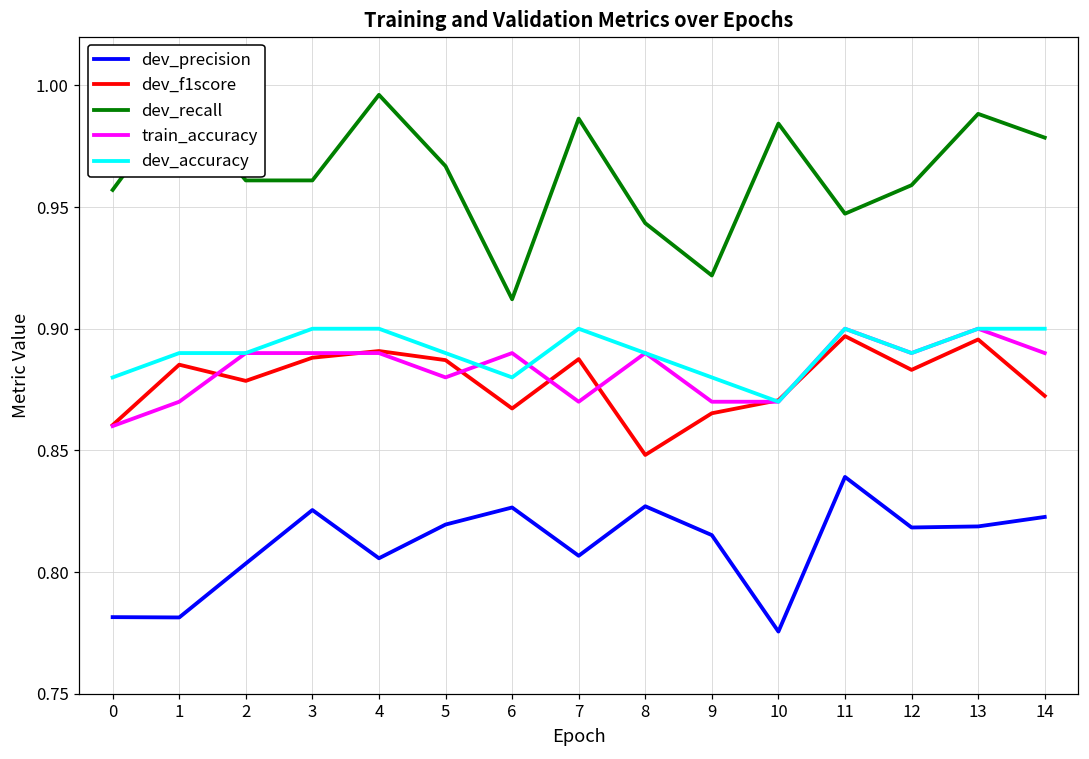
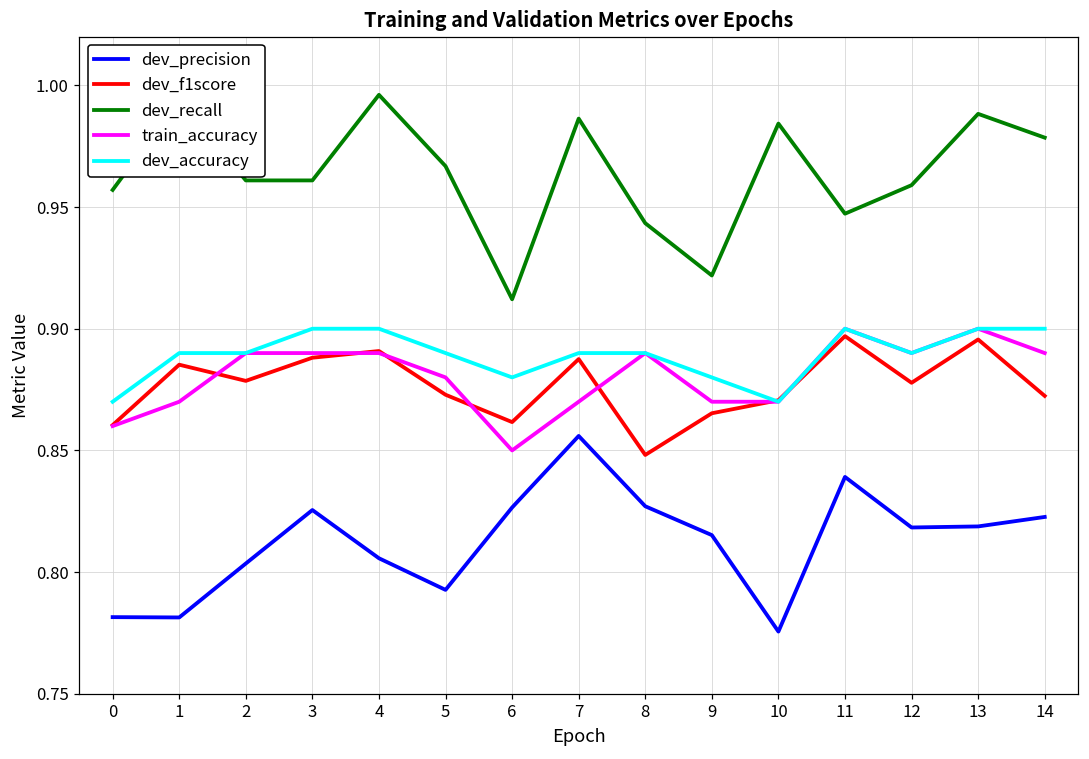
  {
    "dev_precision": {
      "0": 0.781,
      "1": 0.781,
      "2": 0.804,
      "3": 0.826,
      "4": 0.806,
-     "5": 0.820,
+     "5": 0.793,
      "6": 0.827,
-     "7": 0.807,
+     "7": 0.856,
      "8": 0.827,
      "9": 0.815,
      "10": 0.776,
      "11": 0.839,
      "12": 0.818,
      "13": 0.819,
      "14": 0.823
    },
    "dev_f1score": {
      "1": 0.885,
      "2": 0.879,
      "3": 0.888,
-     "5": 0.887,
-     "6": 0.867,
+     "5": 0.873,
+     "6": 0.862,
      "7": 0.888,
      "8": 0.848,
      "9": 0.865,
      "11": 0.897,
-     "12": 0.883,
+     "12": 0.878,
      "13": 0.896,
      "14": 0.872
    },
    "dev_recall": {
      "0": 0.957,
      "3": 0.961,
      "4": 0.996,
      "5": 0.967,
      "6": 0.912,
      "7": 0.986,
      "8": 0.943,
      "9": 0.922,
      "10": 0.984,
      "11": 0.947,
      "12": 0.959,
      "13": 0.988,
      "14": 0.979
    },
    "train_accuracy": {
      "1": 0.87,
      "3": 0.89,
      "5": 0.88,
-     "6": 0.89,
+     "6": 0.85,
      "7": 0.87,
      "9": 0.87,
      "14": 0.89
    },
    "dev_accuracy": {
-     "0": 0.88,
+     "0": 0.87,
      "1": 0.89,
      "3": 0.90,
      "4": 0.90,
      "5": 0.89,
      "6": 0.88,
-     "7": 0.90,
+     "7": 0.89,
      "9": 0.88,
      "14": 0.90
    }
  }
